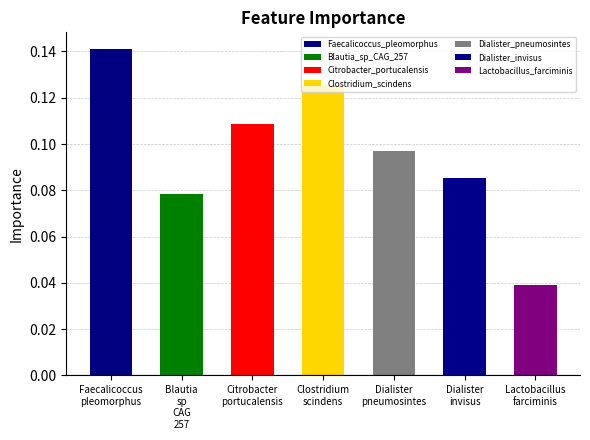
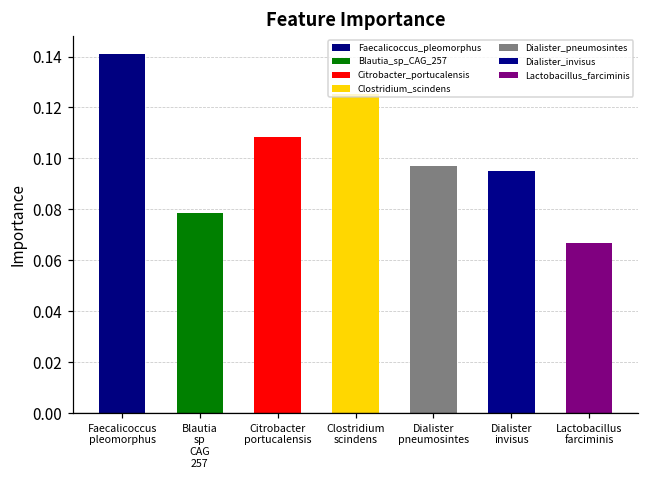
  {
    "Faecalicoccus pleomorphus": 0.141,
    "Blautia sp CAG 257": 0.079,
    "Citrobacter portucalensis": 0.109,
    "Dialister pneumosintes": 0.097,
-   "Dialister invisus": 0.085,
-   "Lactobacillus farciminis": 0.039
+   "Dialister invisus": 0.095,
+   "Lactobacillus farciminis": 0.067
  }
